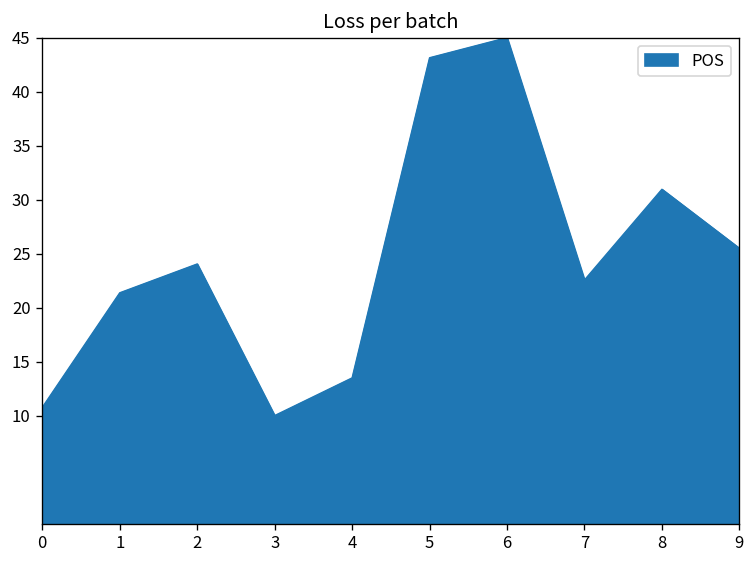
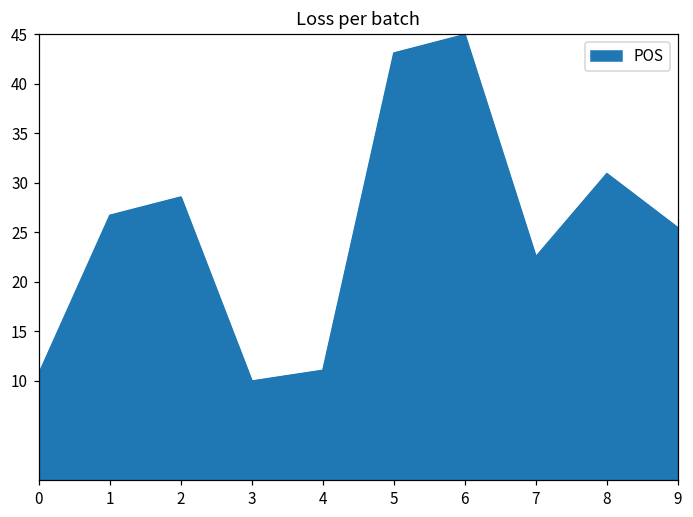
  {
    "0": 11,
-   "1": 21,
-   "2": 24,
+   "1": 27,
+   "2": 29,
    "3": 10,
-   "4": 13,
+   "4": 11,
    "5": 43,
    "6": 45,
    "7": 23,
    "8": 31,
    "9": 25
  }
